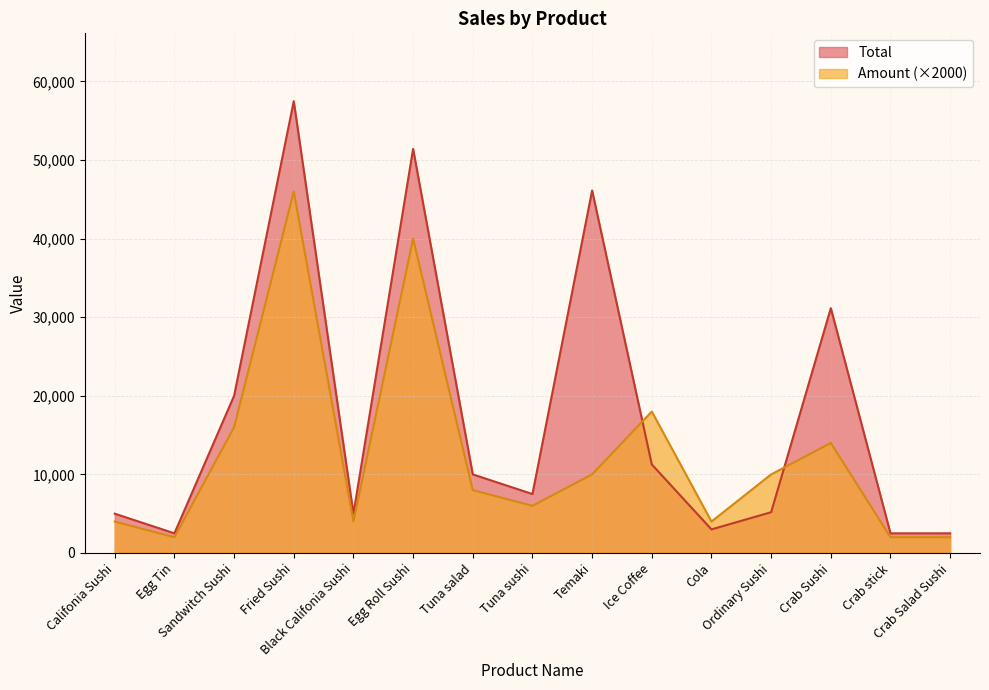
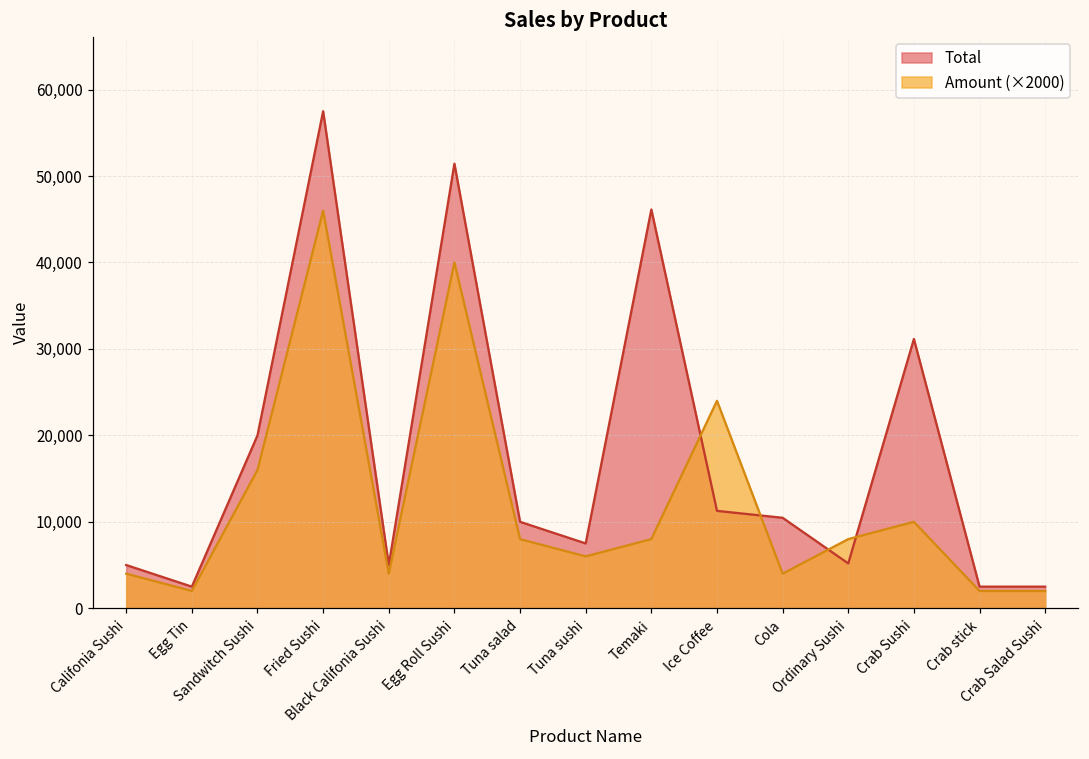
  {
    "Total": {
      "Califonia Sushi": "5,000",
      "Egg Tin": "3,000",
      "Sandwitch Sushi": "20,000",
      "Fried Sushi": "58,000",
      "Black Califonia Sushi": "5,000",
      "Egg Roll Sushi": "51,000",
      "Tuna salad": "10,000",
      "Tuna sushi": "8,000",
      "Temaki": "46,000",
      "Ice Coffee": "11,000",
-     "Cola": "3,000",
+     "Cola": "10,000",
      "Ordinary Sushi": "5,000",
      "Crab Sushi": "31,000",
      "Crab stick": "3,000",
      "Crab Salad Sushi": "3,000"
    },
    "Amount (×2000)": {
      "Califonia Sushi": "4,000",
      "Egg Tin": "2,000",
      "Sandwitch Sushi": "16,000",
      "Fried Sushi": "46,000",
      "Black Califonia Sushi": "4,000",
      "Egg Roll Sushi": "40,000",
      "Tuna salad": "8,000",
      "Tuna sushi": "6,000",
-     "Temaki": "10,000",
-     "Ice Coffee": "18,000",
+     "Temaki": "8,000",
+     "Ice Coffee": "24,000",
      "Cola": "4,000",
-     "Ordinary Sushi": "10,000",
-     "Crab Sushi": "14,000",
+     "Ordinary Sushi": "8,000",
+     "Crab Sushi": "10,000",
      "Crab stick": "2,000",
      "Crab Salad Sushi": "2,000"
    }
  }
